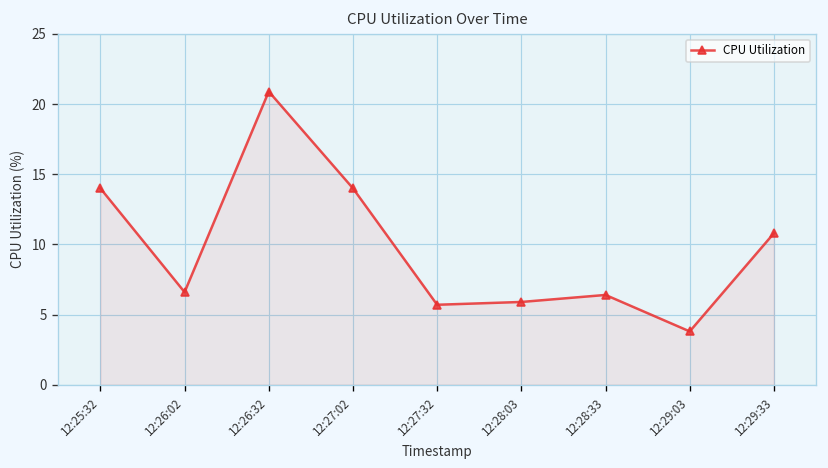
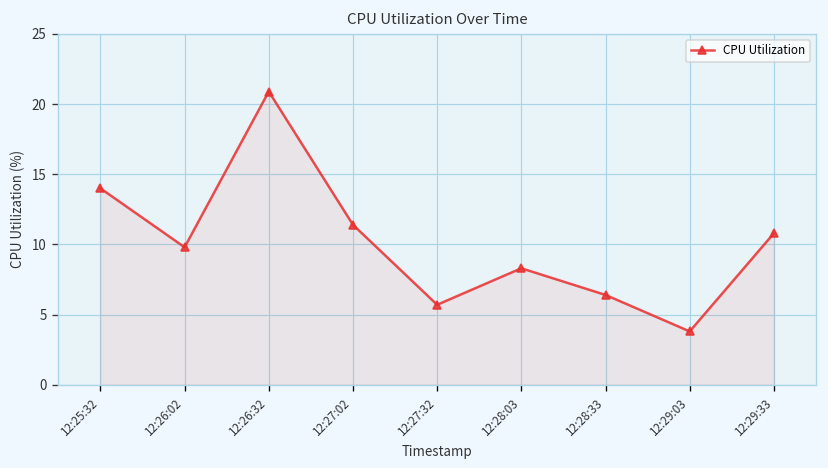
  {
    "12:25:32": 14.0,
-   "12:26:02": 6.6,
+   "12:26:02": 9.8,
    "12:26:32": 20.9,
-   "12:27:02": 14.0,
+   "12:27:02": 11.4,
    "12:27:32": 5.7,
-   "12:28:03": 5.9,
+   "12:28:03": 8.3,
    "12:28:33": 6.4,
    "12:29:03": 3.8,
    "12:29:33": 10.8
  }
